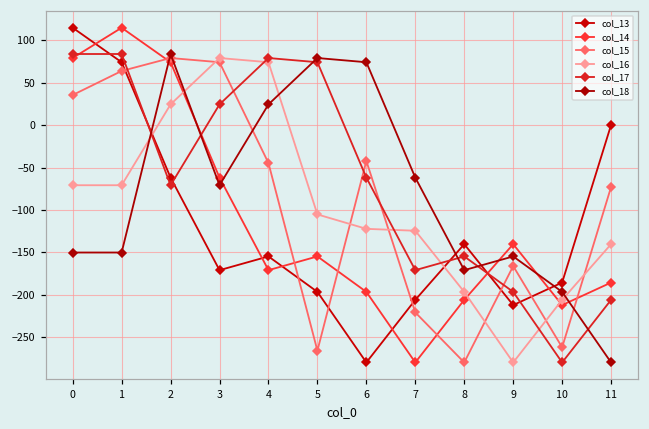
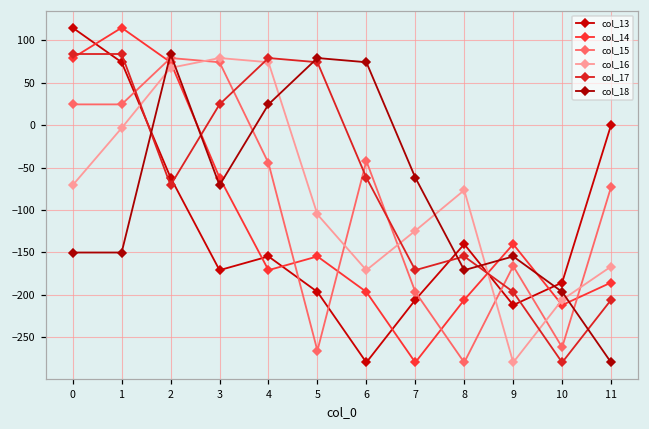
  {
    "col_15": {
-     "0": 40,
-     "1": 60,
+     "0": 20,
+     "1": 20,
      "2": 80,
      "3": 70,
      "4": -40,
      "5": -270,
      "6": -40,
-     "7": -220,
+     "7": -200,
      "8": -280,
      "9": -170,
      "10": -260,
      "11": -70
    },
    "col_16": {
      "0": -70,
-     "1": -70,
-     "2": 20,
+     "1": 0,
+     "2": 70,
      "3": 80,
      "4": 70,
      "5": -110,
-     "6": -120,
+     "6": -170,
      "7": -120,
-     "8": -200,
+     "8": -80,
      "9": -280,
      "10": -210,
-     "11": -140
+     "11": -170
    }
  }
